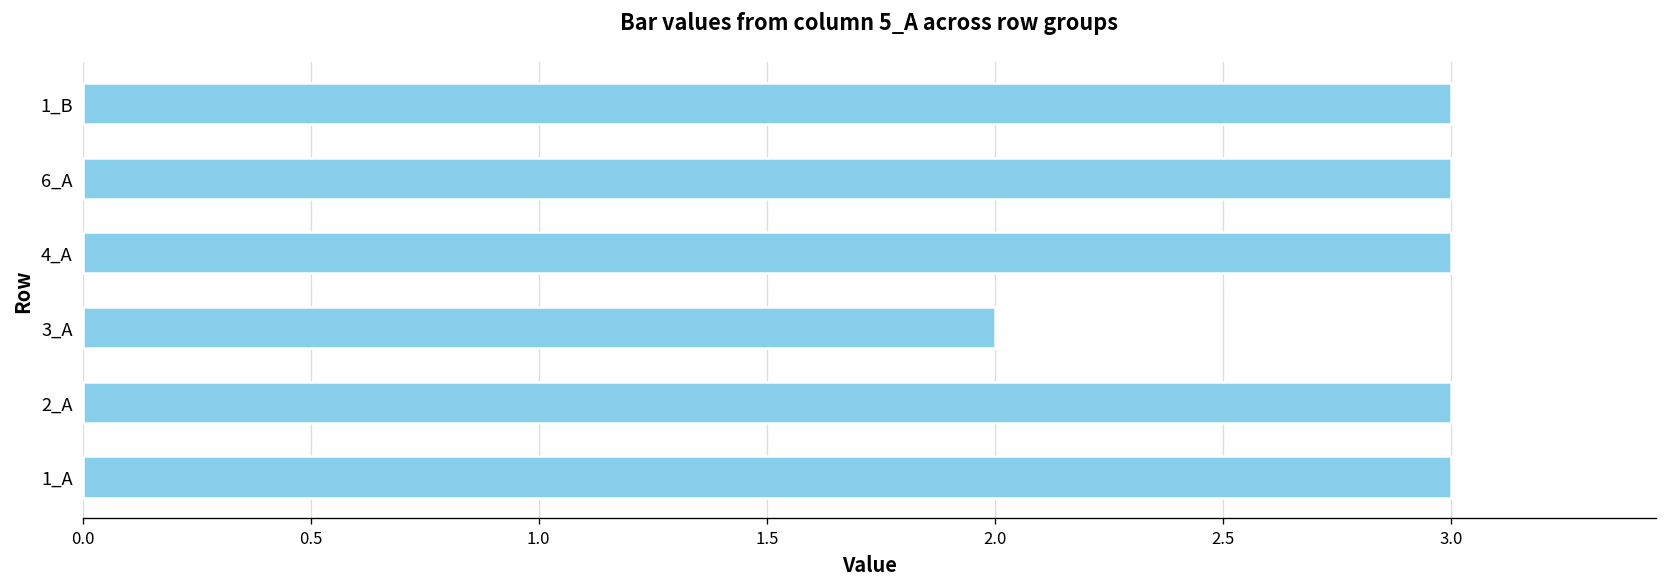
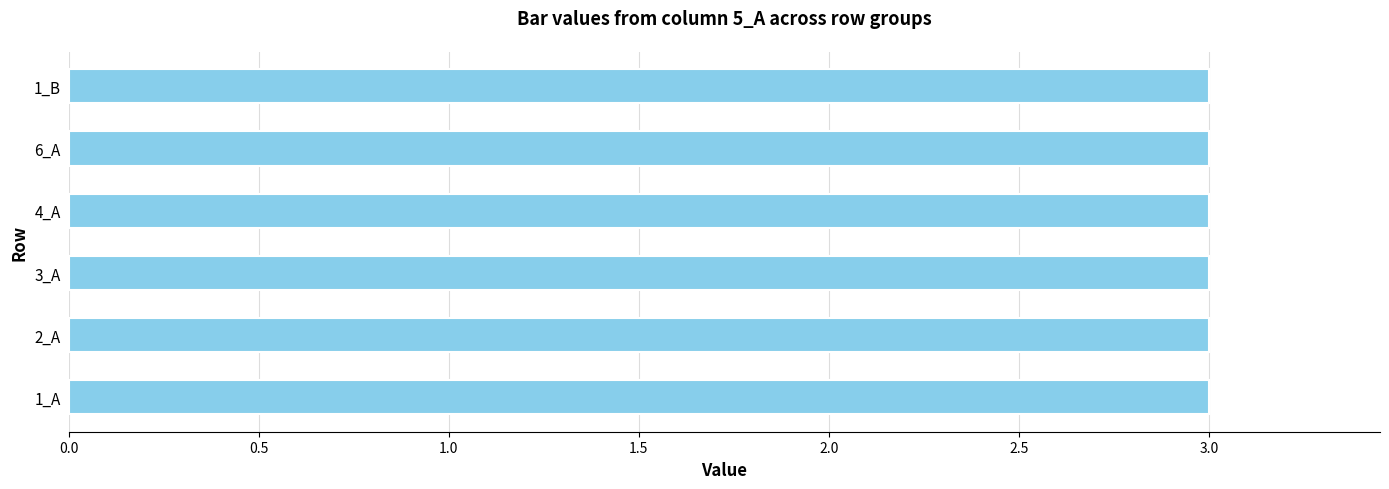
  {
    "1_B": 3,
    "6_A": 3,
    "4_A": 3,
-   "3_A": 2,
+   "3_A": 3,
    "2_A": 3,
    "1_A": 3
  }
